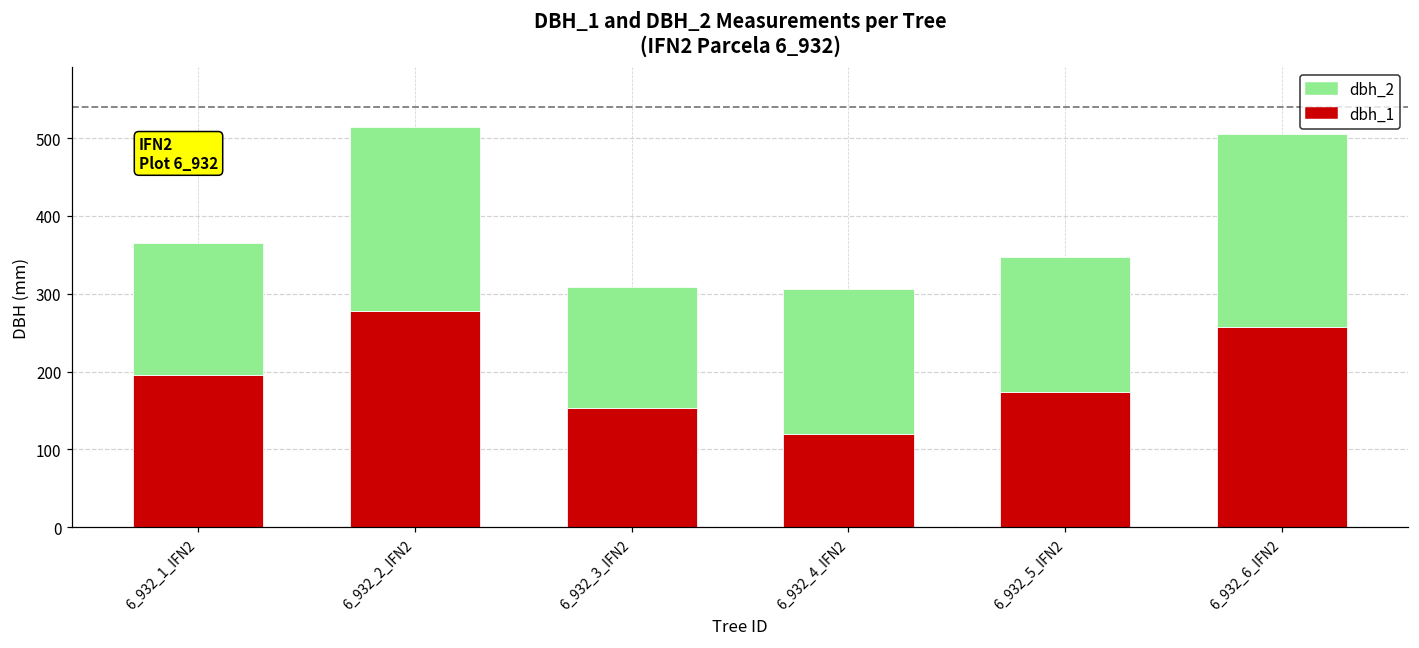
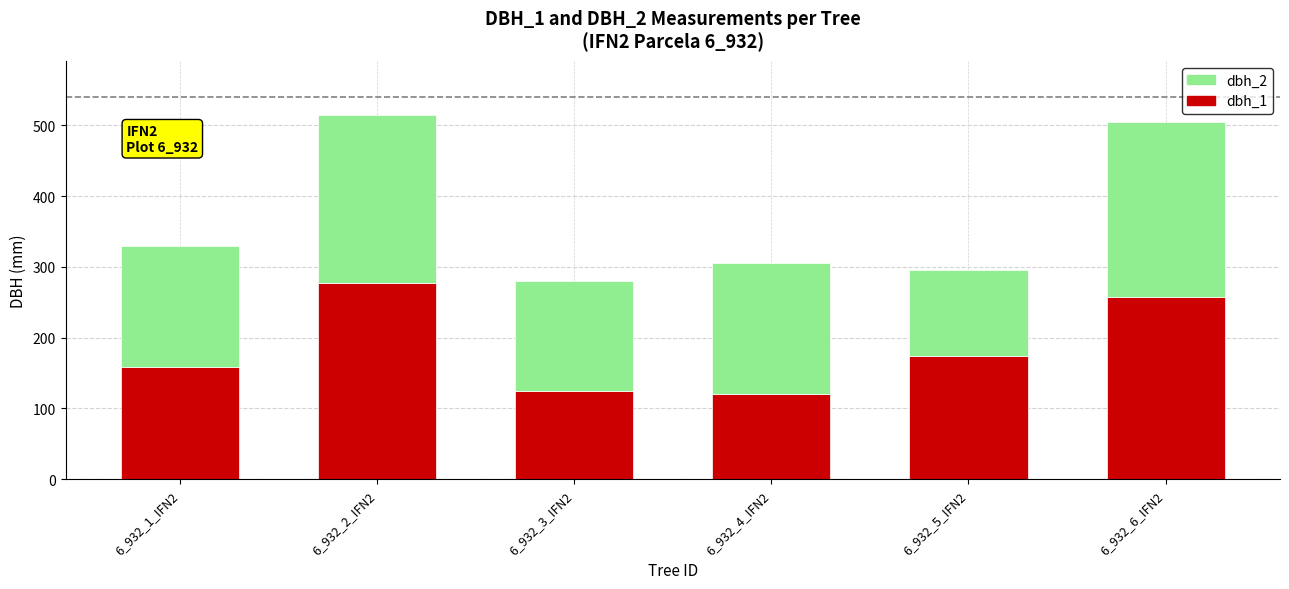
  {
    "dbh_1": {
-     "6_932_1_IFN2": 200,
+     "6_932_1_IFN2": 160,
      "6_932_2_IFN2": 280,
-     "6_932_3_IFN2": 150,
+     "6_932_3_IFN2": 130,
      "6_932_4_IFN2": 120,
      "6_932_5_IFN2": 170,
      "6_932_6_IFN2": 260
    },
    "dbh_2": {
      "6_932_1_IFN2": 170,
      "6_932_2_IFN2": 240,
      "6_932_3_IFN2": 160,
      "6_932_4_IFN2": 190,
-     "6_932_5_IFN2": 170,
+     "6_932_5_IFN2": 120,
      "6_932_6_IFN2": 250
    }
  }
